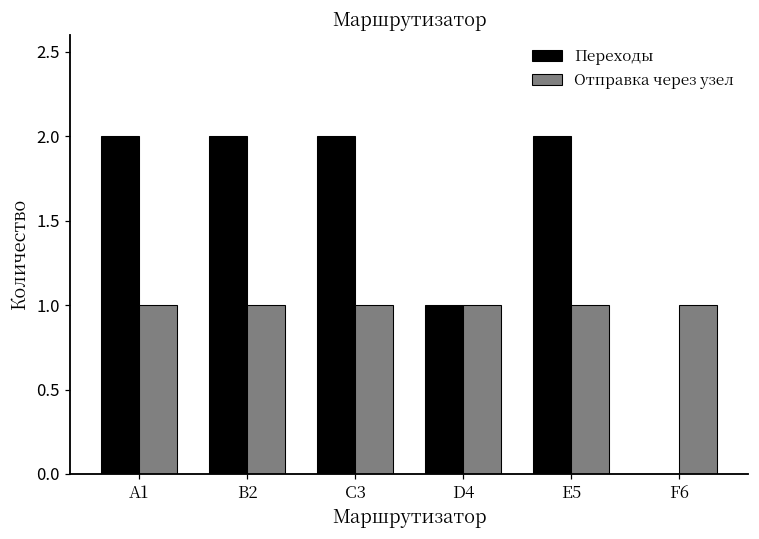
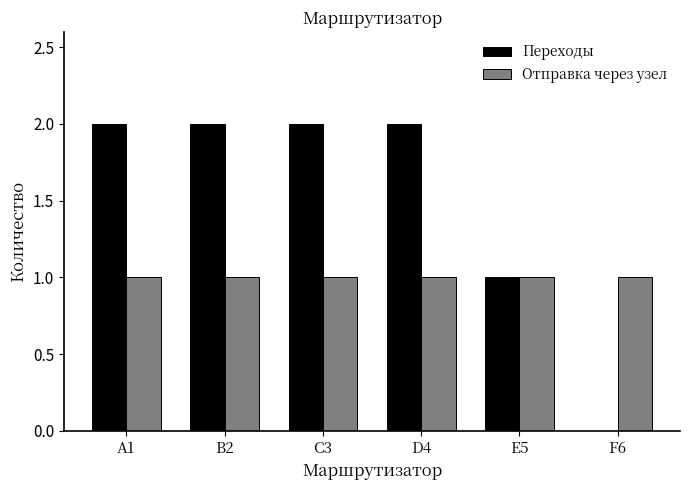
  {
    "Переходы": {
      "A1": 2,
      "B2": 2,
      "C3": 2,
-     "D4": 1,
-     "E5": 2,
+     "D4": 2,
+     "E5": 1,
      "F6": 0
    },
    "Отправка через узел": {
      "A1": 1,
      "B2": 1,
      "C3": 1,
      "D4": 1,
      "E5": 1,
      "F6": 1
    }
  }
